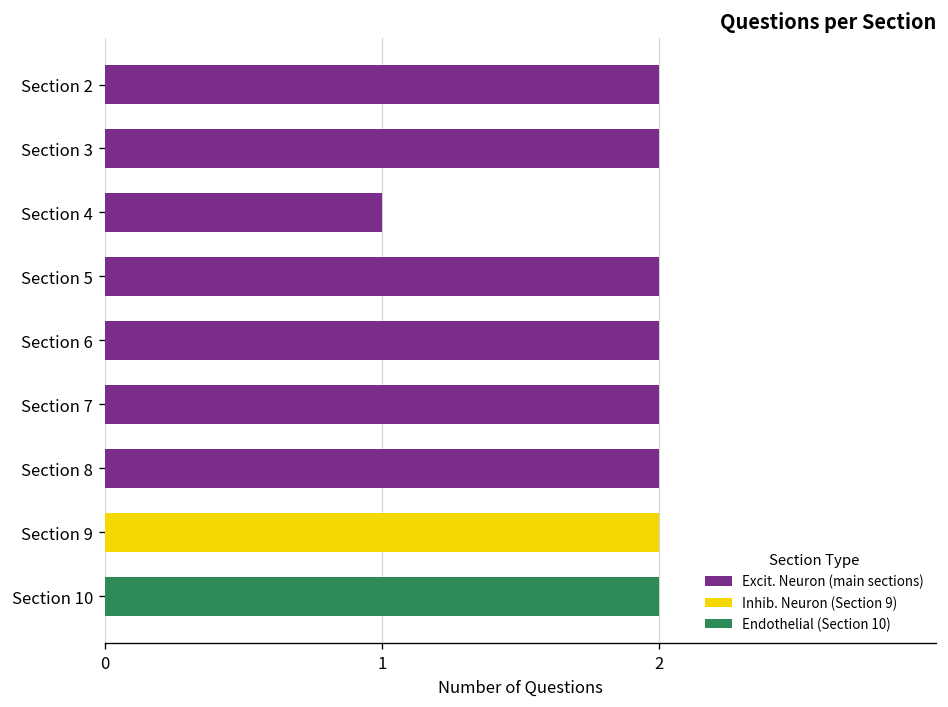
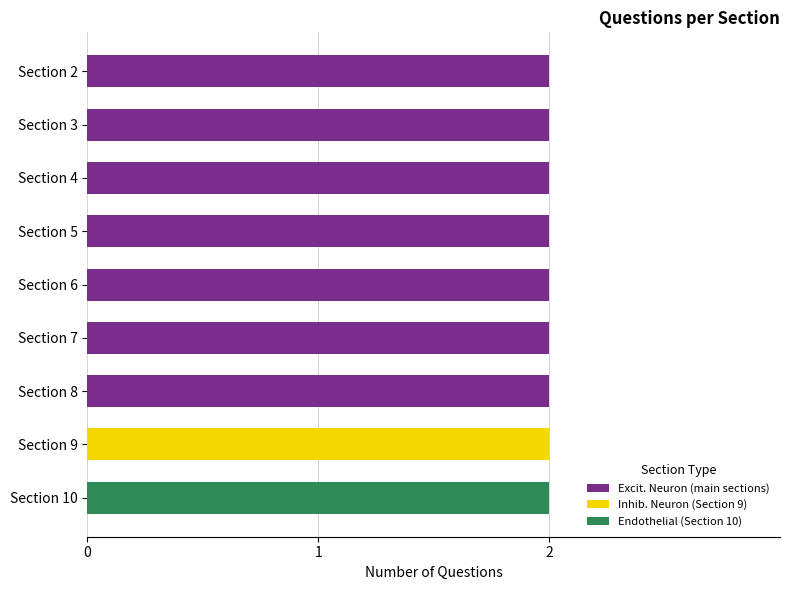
  {
    "Section 2": 2,
    "Section 3": 2,
-   "Section 4": 1,
+   "Section 4": 2,
    "Section 5": 2,
    "Section 6": 2,
    "Section 7": 2,
    "Section 8": 2,
    "Section 9": 2,
    "Section 10": 2
  }
